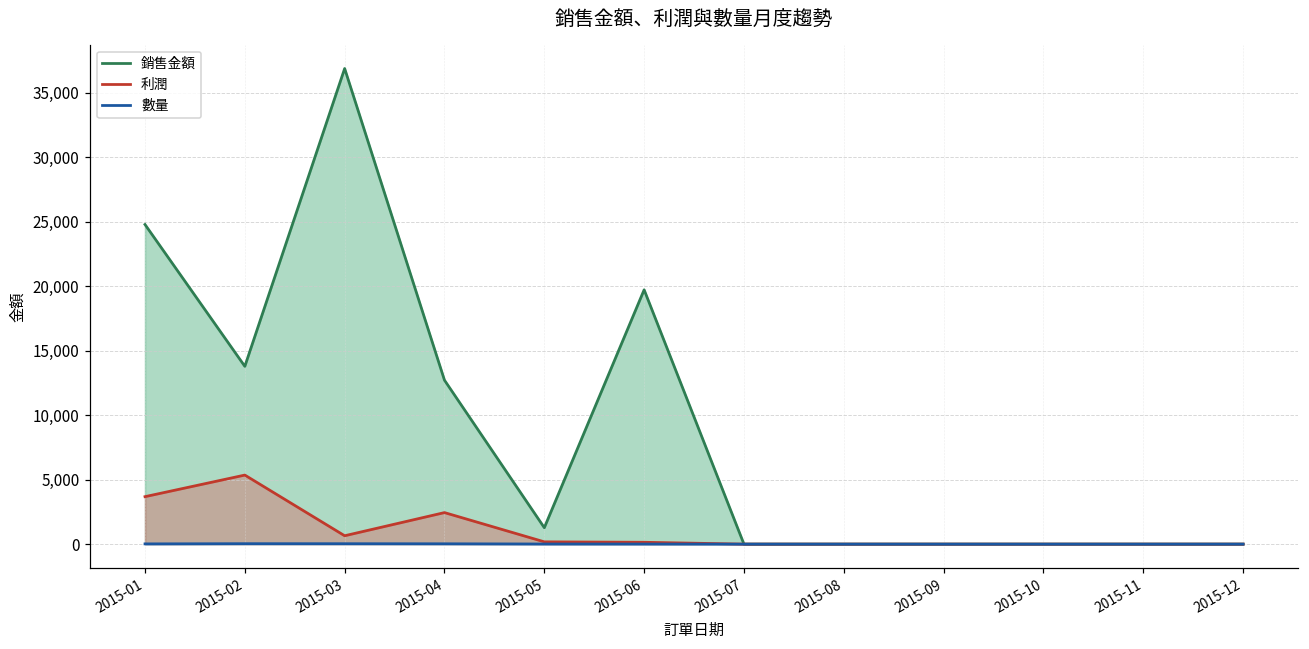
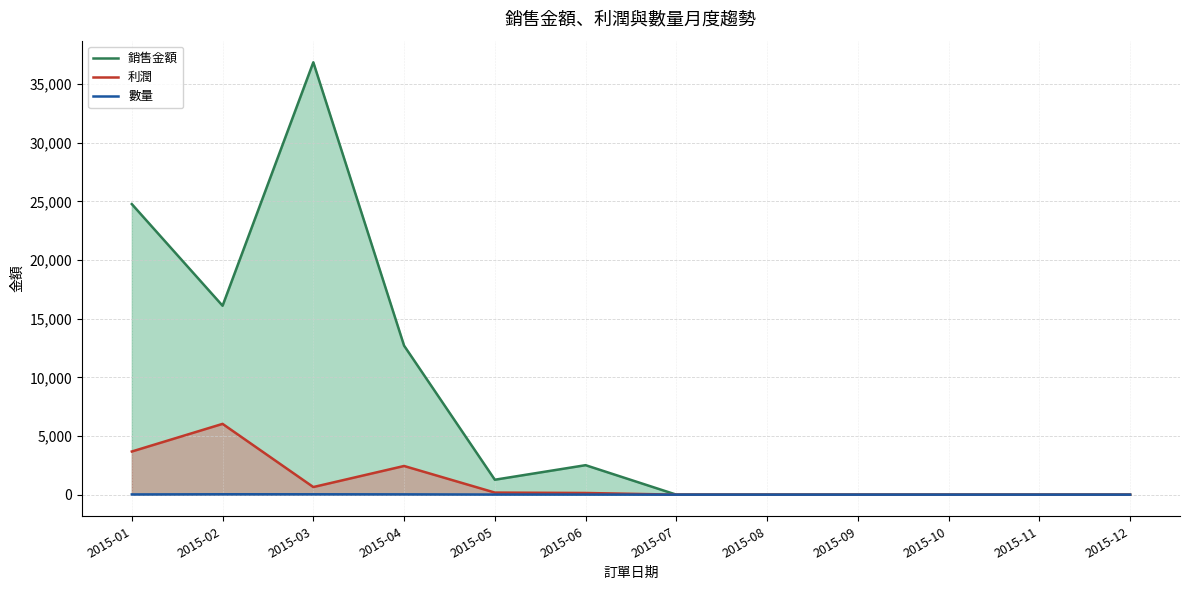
  {
    "銷售金額": {
      "2015-01": "24,800",
-     "2015-02": "13,800",
+     "2015-02": "16,100",
      "2015-03": "36,900",
      "2015-04": "12,700",
      "2015-05": "1,300",
-     "2015-06": "19,700"
+     "2015-06": "2,500"
    },
    "利潤": {
      "2015-01": "3,700",
-     "2015-02": "5,400",
+     "2015-02": "6,000",
      "2015-03": "600",
      "2015-04": "2,400"
    },
    "數量": {
      "2015-01": "0",
      "2015-02": "0",
      "2015-03": "0",
      "2015-04": "0"
    }
  }
